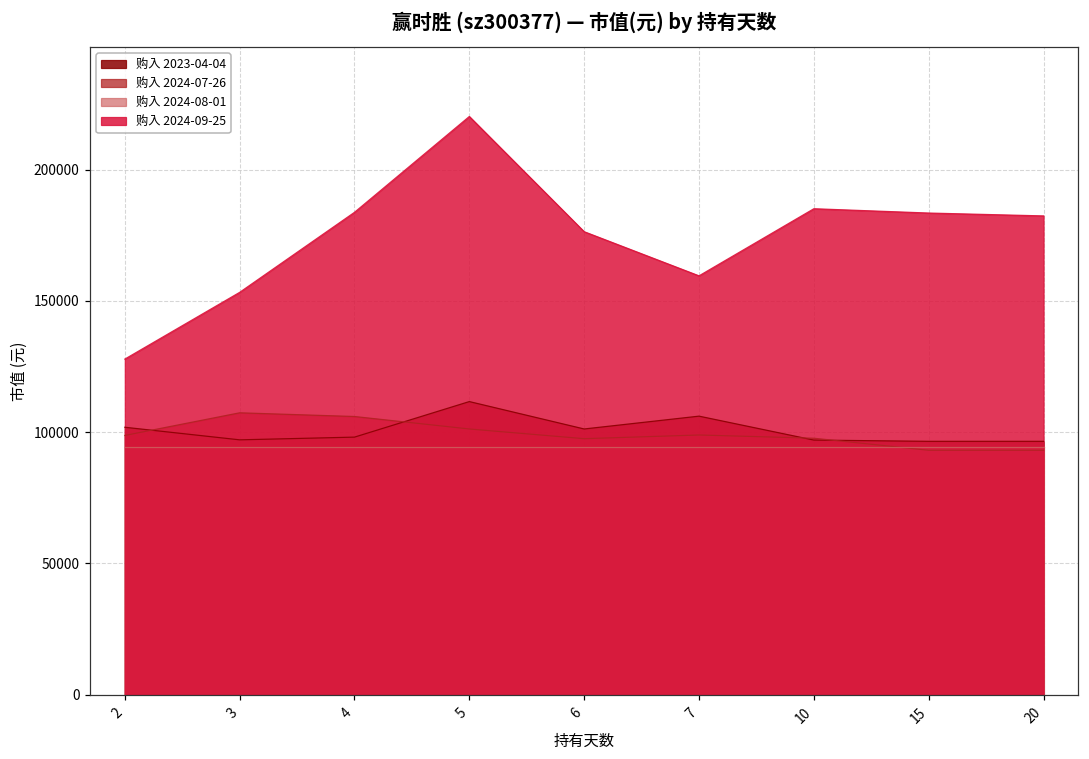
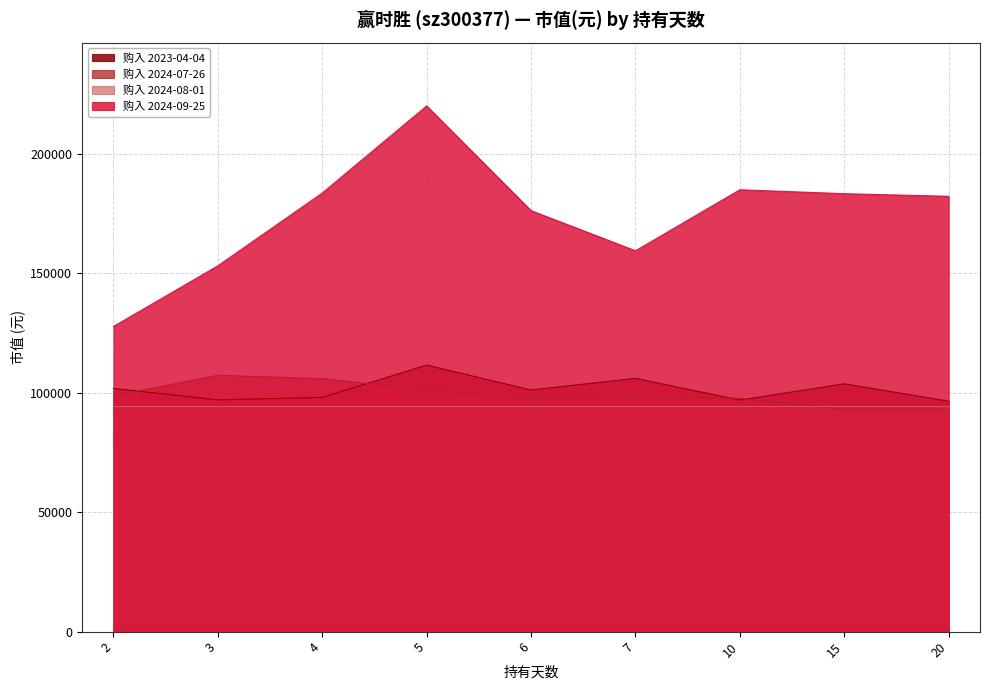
  {
    "购入 2023-04-04": {
      "2": 102000,
      "3": 97000,
      "4": 98000,
      "5": 112000,
      "6": 101000,
      "7": 106000,
-     "15": 97000,
+     "15": 104000,
      "20": 97000
    },
    "购入 2024-08-01": {
      "2": 94000,
      "3": 94000,
      "4": 94000,
      "5": 94000,
      "6": 94000,
      "7": 94000,
      "10": 94000,
      "15": 94000,
      "20": 94000
    }
  }
